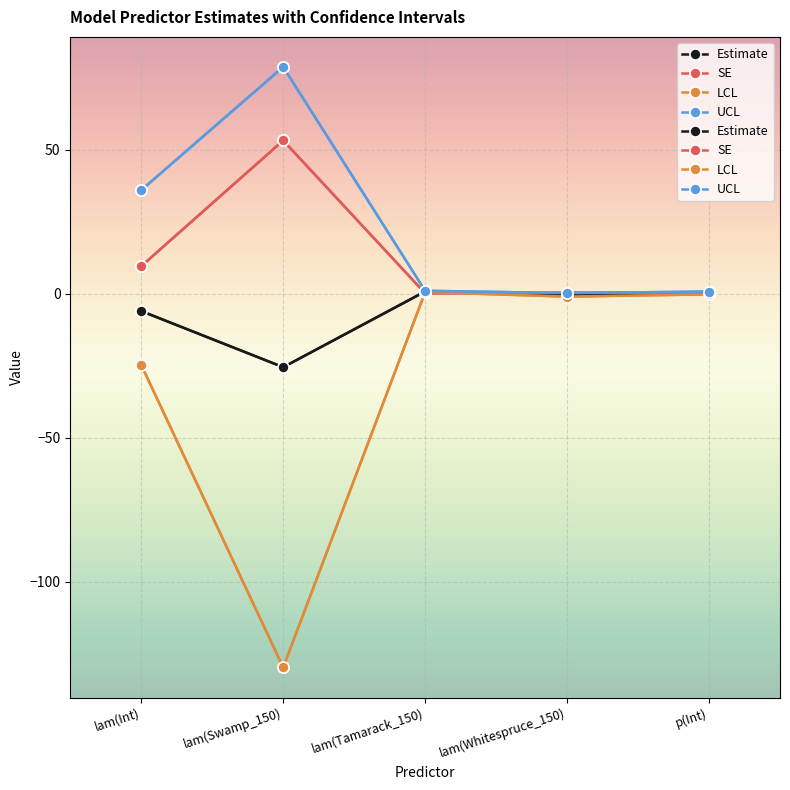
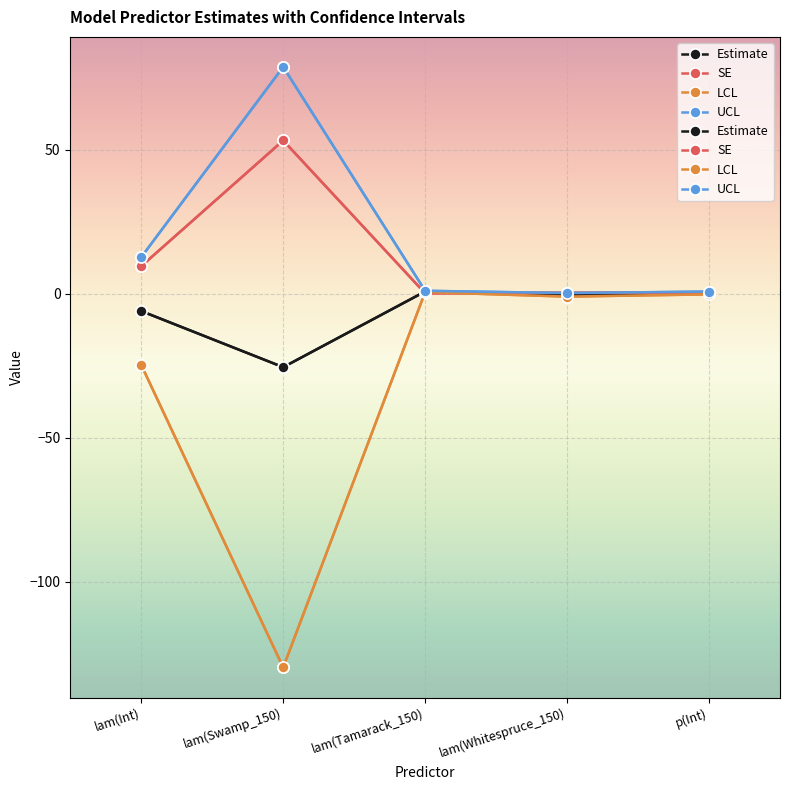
  {
    "Estimate": {
      "lam(Int)": -6,
      "lam(Swamp_150)": -26
    },
    "UCL": {
-     "lam(Int)": 36,
+     "lam(Int)": 13,
      "lam(Swamp_150)": 79
    }
  }
